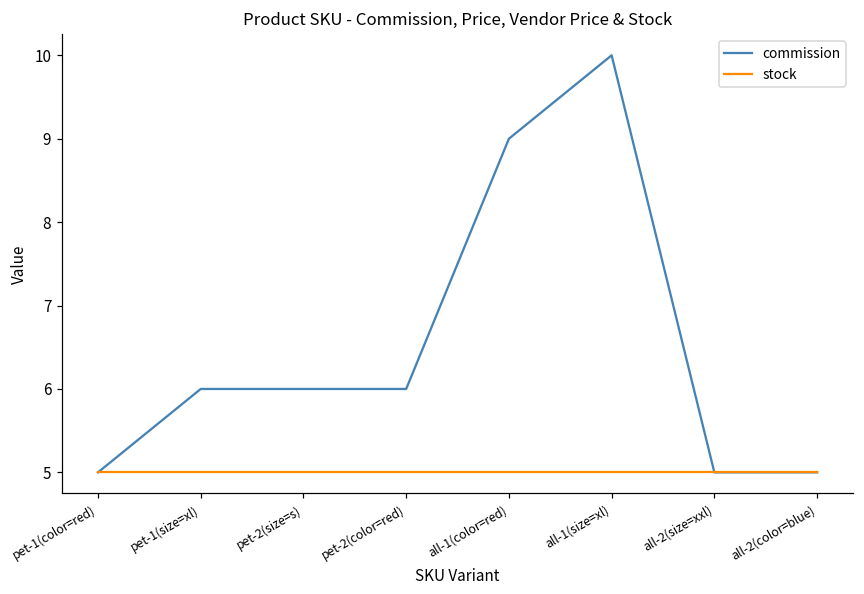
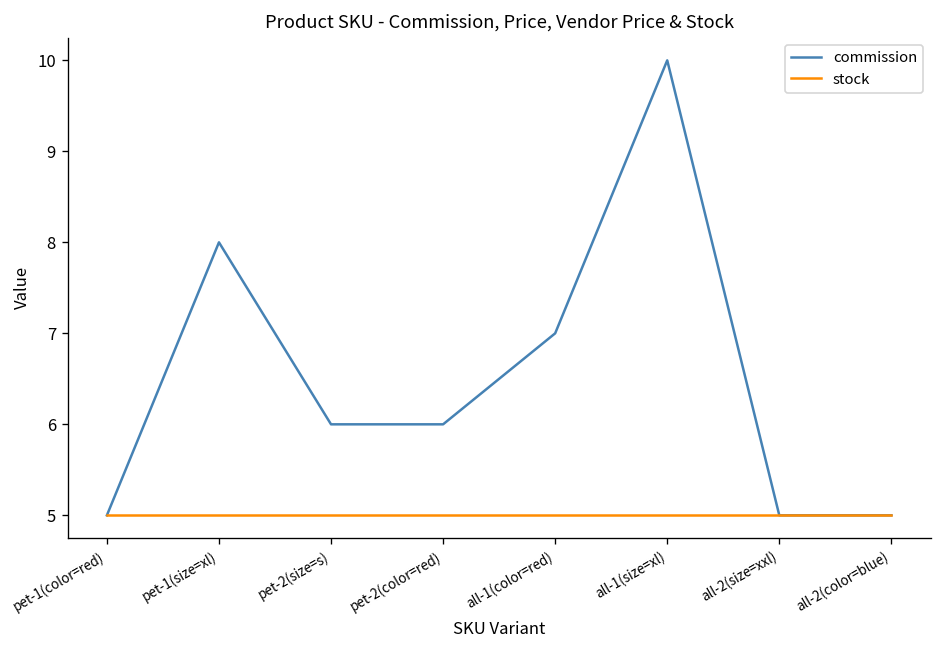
  {
    "commission": {
-     "pet-1(size=xl)": 6,
+     "pet-1(size=xl)": 8,
      "pet-2(size=s)": 6,
      "pet-2(color=red)": 6,
-     "all-1(color=red)": 9,
+     "all-1(color=red)": 7,
      "all-1(size=xl)": 10
    },
    "stock": {
      "pet-1(size=xl)": 5,
      "pet-2(size=s)": 5,
      "pet-2(color=red)": 5,
      "all-1(color=red)": 5,
      "all-1(size=xl)": 5
    }
  }
